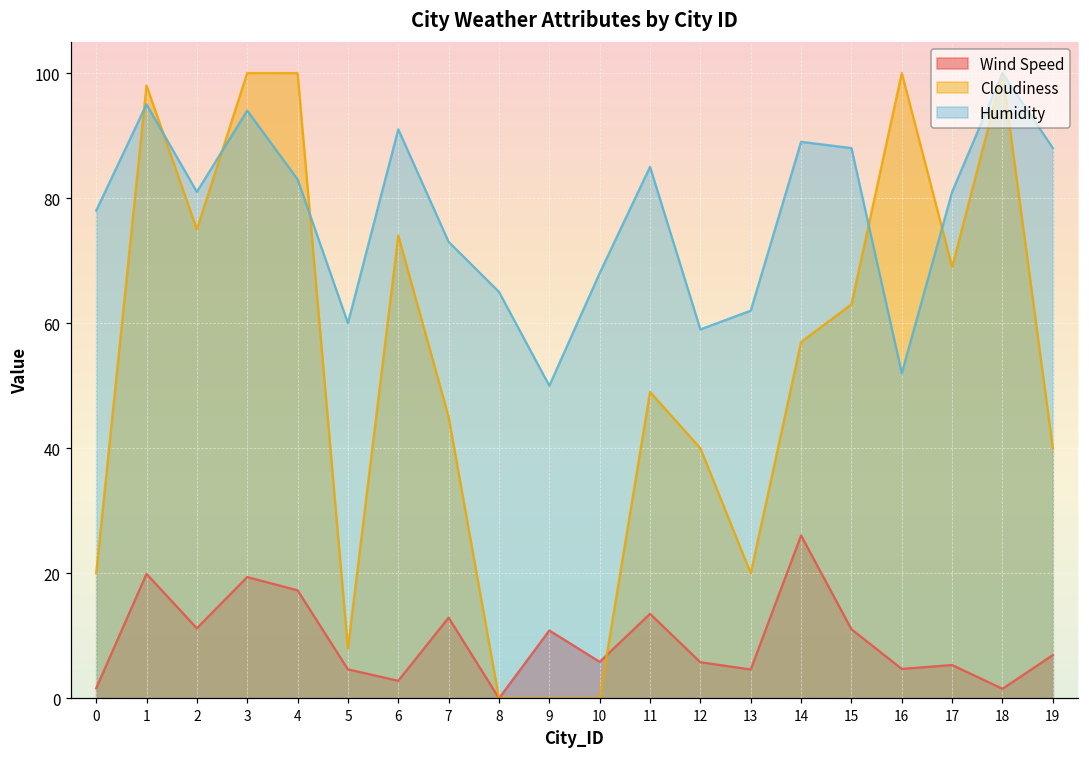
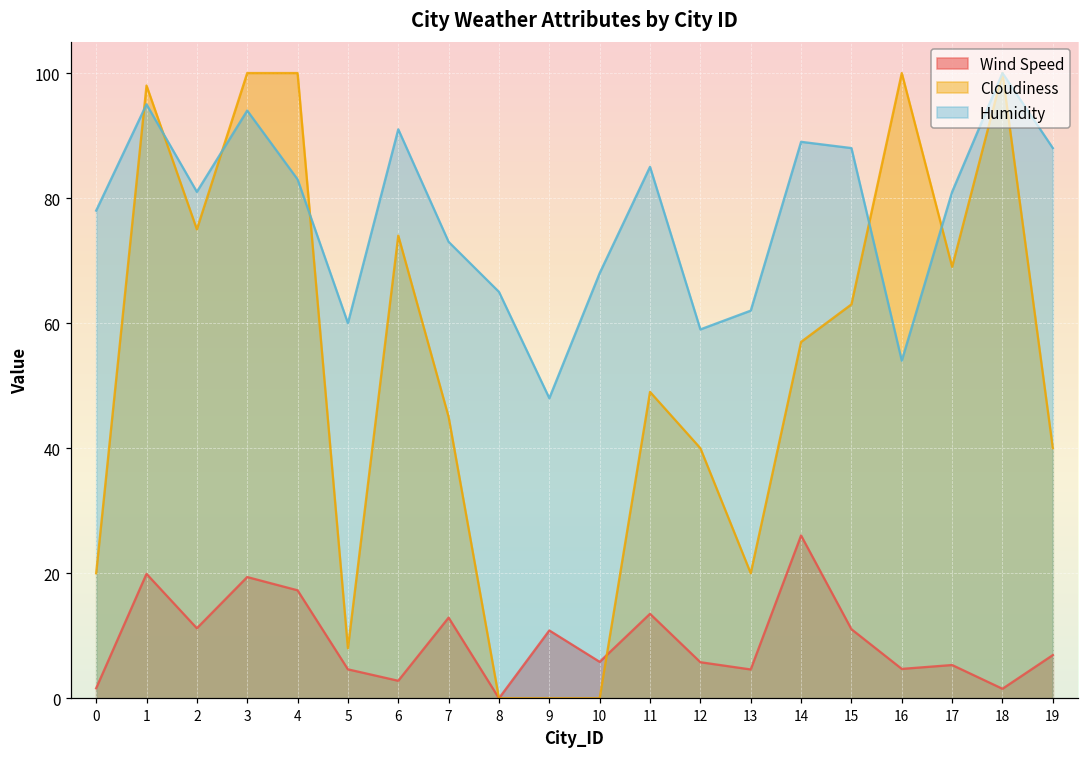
  {
    "Wind Speed": {
      "0": 2,
      "1": 20,
      "2": 11,
      "3": 19,
      "4": 17,
      "5": 5,
      "6": 3,
      "7": 13,
      "9": 11,
      "10": 6,
      "11": 14,
      "12": 6,
      "13": 5,
      "14": 26,
      "15": 11,
      "16": 5,
      "17": 5,
      "18": 2,
      "19": 7
    },
    "Cloudiness": {
      "0": 20,
      "1": 98,
      "2": 75,
      "3": 100,
      "4": 100,
      "5": 8,
      "6": 74,
      "7": 45,
      "9": 0,
      "10": 0,
      "11": 49,
      "12": 40,
      "13": 20,
      "14": 57,
      "15": 63,
      "16": 100,
      "17": 69,
      "19": 40
    },
    "Humidity": {
      "0": 78,
      "1": 95,
      "2": 81,
      "3": 94,
      "4": 83,
      "5": 60,
      "6": 91,
      "7": 73,
      "8": 65,
-     "9": 50,
+     "9": 48,
      "10": 68,
      "11": 85,
      "12": 59,
      "13": 62,
      "14": 89,
      "15": 88,
-     "16": 52,
+     "16": 54,
      "17": 81,
      "19": 88
    }
  }
